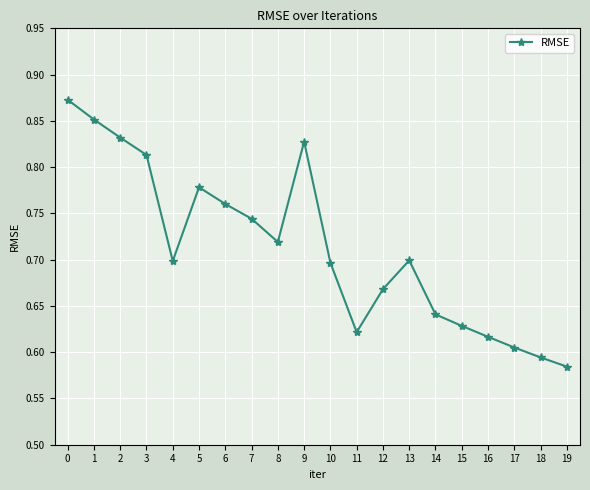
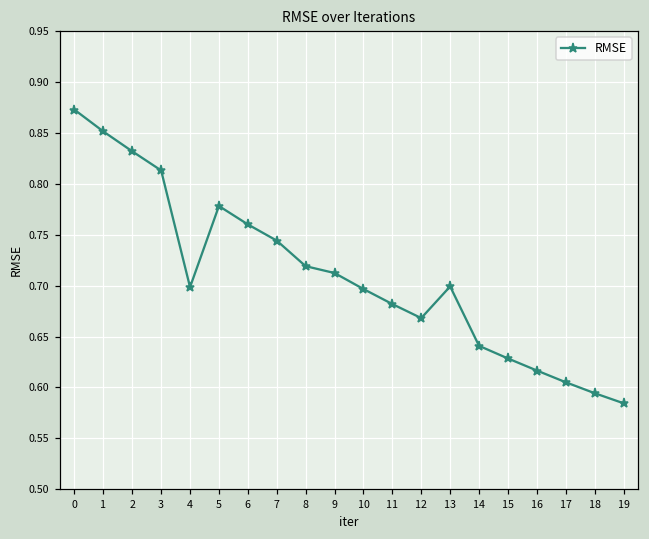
  {
    "0": 0.87,
    "1": 0.85,
    "2": 0.83,
    "3": 0.81,
    "4": 0.70,
    "5": 0.78,
    "6": 0.76,
    "7": 0.74,
    "8": 0.72,
-   "9": 0.83,
+   "9": 0.71,
    "10": 0.70,
-   "11": 0.62,
+   "11": 0.68,
    "12": 0.67,
    "13": 0.70,
    "14": 0.64,
    "15": 0.63,
    "16": 0.62,
    "17": 0.61,
    "18": 0.59,
    "19": 0.58
  }
